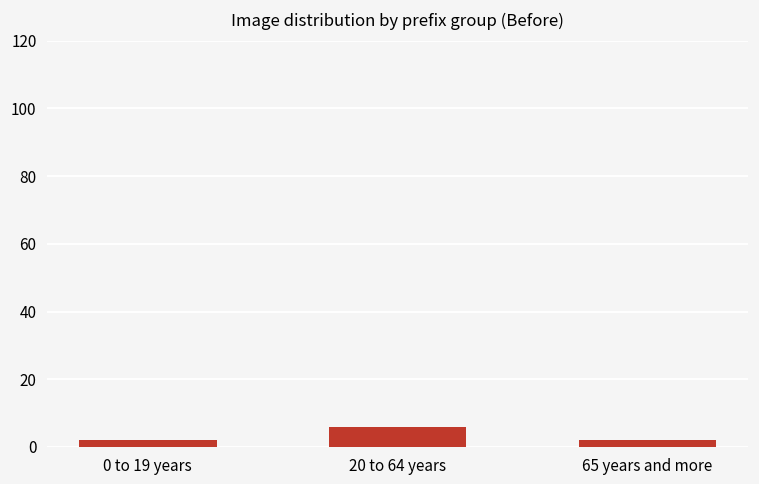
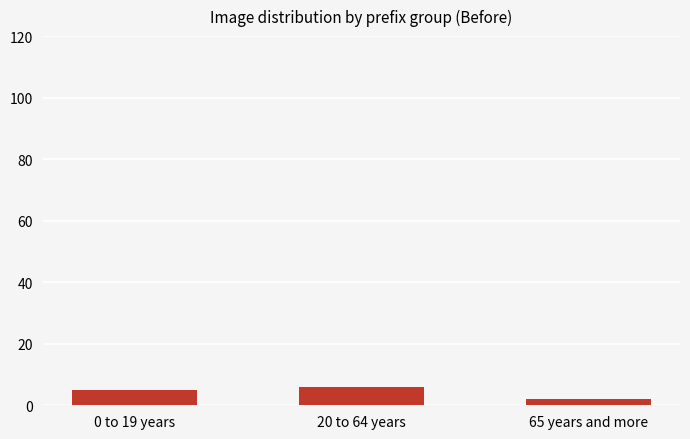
  {
-   "0 to 19 years": 2,
+   "0 to 19 years": 5,
    "20 to 64 years": 6,
    "65 years and more": 2
  }
